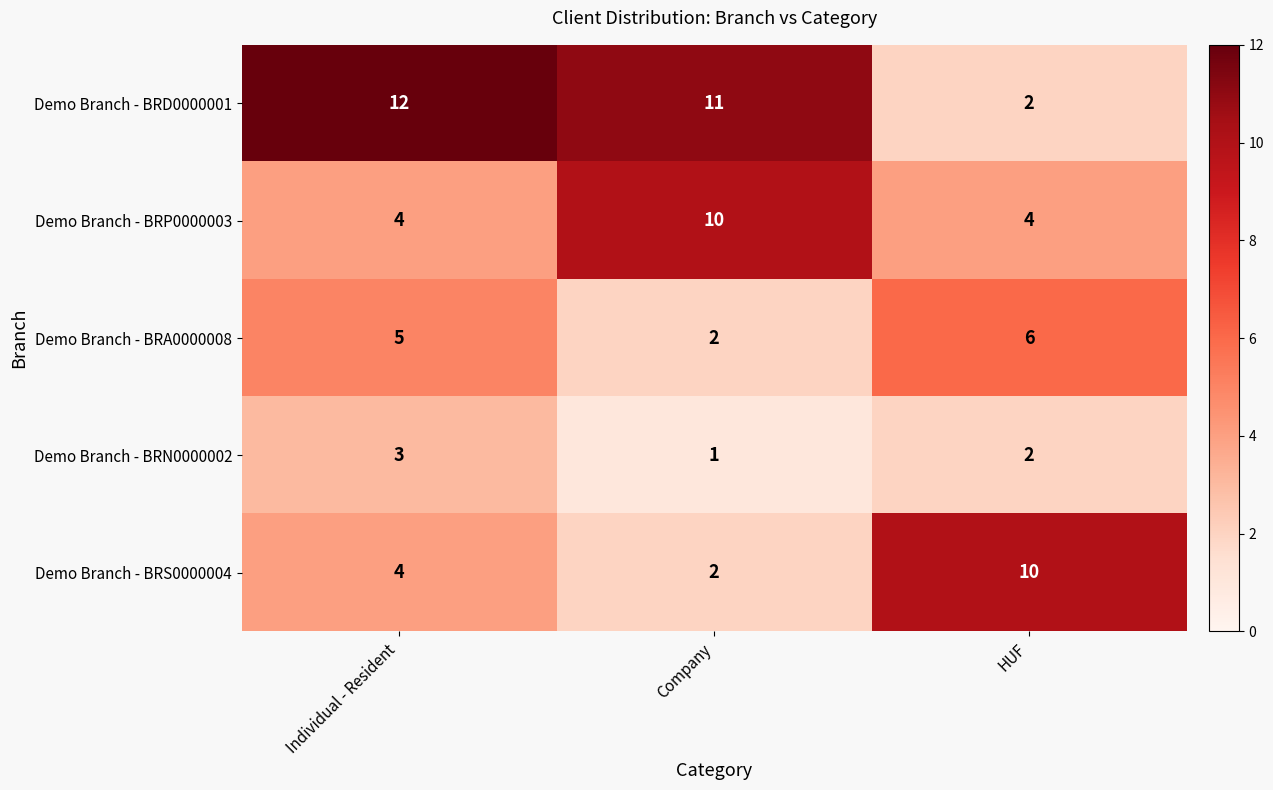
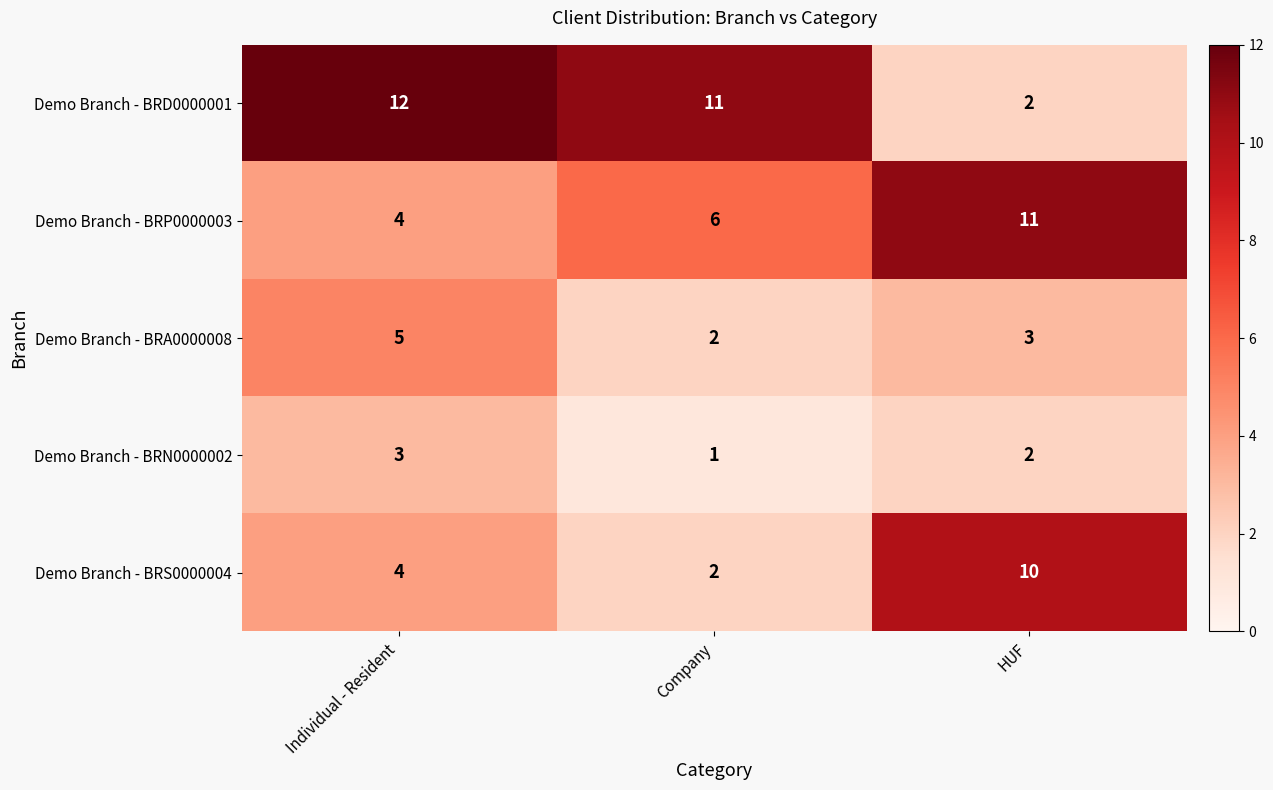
  {
    "Demo Branch - BRD0000001": {
      "Individual - Resident": 12,
      "Company": 11,
      "HUF": 2
    },
    "Demo Branch - BRP0000003": {
      "Individual - Resident": 4,
-     "Company": 10,
-     "HUF": 4
+     "Company": 6,
+     "HUF": 11
    },
    "Demo Branch - BRA0000008": {
      "Individual - Resident": 5,
      "Company": 2,
-     "HUF": 6
+     "HUF": 3
    },
    "Demo Branch - BRN0000002": {
      "Individual - Resident": 3,
      "Company": 1,
      "HUF": 2
    },
    "Demo Branch - BRS0000004": {
      "Individual - Resident": 4,
      "Company": 2,
      "HUF": 10
    }
  }
